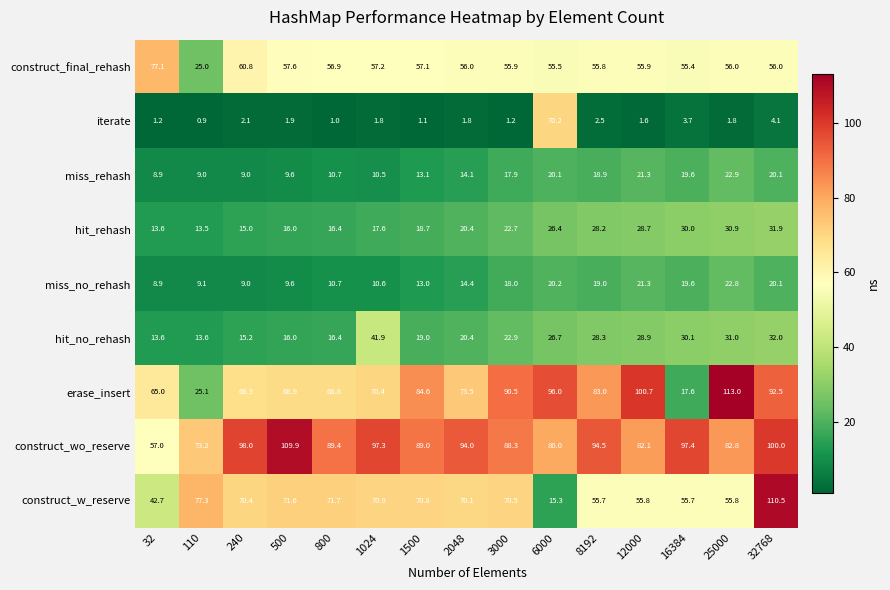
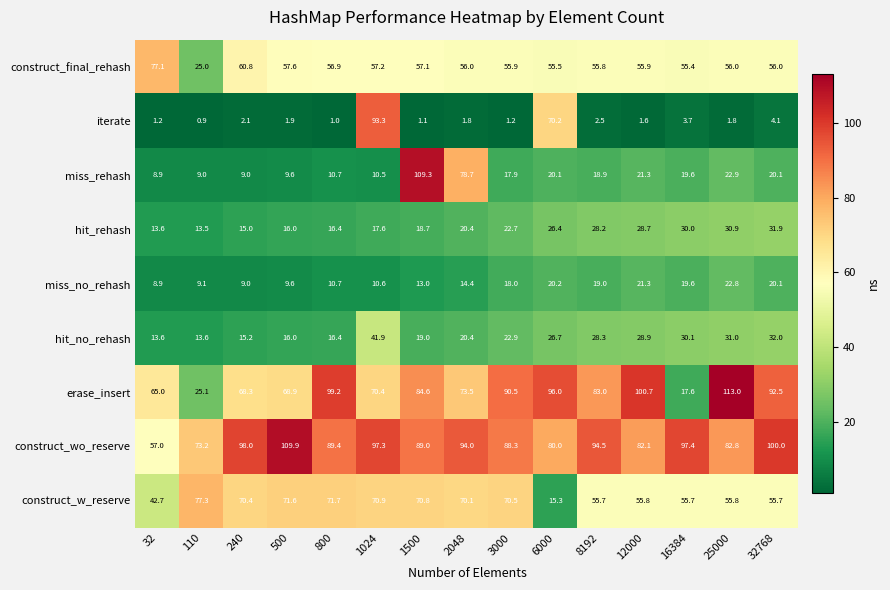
  {
    "construct_final_rehash": {
      "32": 77.1,
      "110": 25.0,
      "240": 60.8,
      "500": 57.6,
      "800": 56.9,
      "1024": 57.2,
      "1500": 57.1,
      "2048": 56.0,
      "3000": 55.9,
      "6000": 55.5,
      "8192": 55.8,
      "12000": 55.9,
      "16384": 55.4,
      "25000": 56.0,
      "32768": 56.0
    },
    "iterate": {
      "32": 1.2,
      "110": 0.9,
      "240": 2.1,
      "500": 1.9,
      "800": 1.0,
-     "1024": 1.8,
+     "1024": 93.3,
      "1500": 1.1,
      "2048": 1.8,
      "3000": 1.2,
      "6000": 70.2,
      "8192": 2.5,
      "12000": 1.6,
      "16384": 3.7,
      "25000": 1.8,
      "32768": 4.1
    },
    "miss_rehash": {
      "32": 8.9,
      "110": 9.0,
      "240": 9.0,
      "500": 9.6,
      "800": 10.7,
      "1024": 10.5,
-     "1500": 13.1,
-     "2048": 14.1,
+     "1500": 109.3,
+     "2048": 78.7,
      "3000": 17.9,
      "6000": 20.1,
      "8192": 18.9,
      "12000": 21.3,
      "16384": 19.6,
      "25000": 22.9,
      "32768": 20.1
    },
    "hit_rehash": {
      "32": 13.6,
      "110": 13.5,
      "240": 15.0,
      "500": 16.0,
      "800": 16.4,
      "1024": 17.6,
      "1500": 18.7,
      "2048": 20.4,
      "3000": 22.7,
      "6000": 26.4,
      "8192": 28.2,
      "12000": 28.7,
      "16384": 30.0,
      "25000": 30.9,
      "32768": 31.9
    },
    "miss_no_rehash": {
      "32": 8.9,
      "110": 9.1,
      "240": 9.0,
      "500": 9.6,
      "800": 10.7,
      "1024": 10.6,
      "1500": 13.0,
      "2048": 14.4,
      "3000": 18.0,
      "6000": 20.2,
      "8192": 19.0,
      "12000": 21.3,
      "16384": 19.6,
      "25000": 22.8,
      "32768": 20.1
    },
    "hit_no_rehash": {
      "32": 13.6,
      "110": 13.6,
      "240": 15.2,
      "500": 16.0,
      "800": 16.4,
      "1024": 41.9,
      "1500": 19.0,
      "2048": 20.4,
      "3000": 22.9,
      "6000": 26.7,
      "8192": 28.3,
      "12000": 28.9,
      "16384": 30.1,
      "25000": 31.0,
      "32768": 32.0
    },
    "erase_insert": {
      "32": 65.0,
      "110": 25.1,
      "240": 68.3,
      "500": 68.9,
-     "800": 68.8,
+     "800": 99.2,
      "1024": 70.4,
      "1500": 84.6,
      "2048": 73.5,
      "3000": 90.5,
      "6000": 96.0,
      "8192": 83.0,
      "12000": 100.7,
      "16384": 17.6,
      "25000": 113.0,
      "32768": 92.5
    },
    "construct_wo_reserve": {
      "32": 57.0,
      "110": 73.2,
      "240": 98.0,
      "500": 109.9,
      "800": 89.4,
      "1024": 97.3,
      "1500": 89.0,
      "2048": 94.0,
      "3000": 88.3,
      "6000": 80.0,
      "8192": 94.5,
      "12000": 82.1,
      "16384": 97.4,
      "25000": 82.8,
      "32768": 100.0
    },
    "construct_w_reserve": {
      "32": 42.7,
      "110": 77.3,
      "240": 70.4,
      "500": 71.6,
      "800": 71.7,
      "1024": 70.9,
      "1500": 70.8,
      "2048": 70.1,
      "3000": 70.5,
      "6000": 15.3,
      "8192": 55.7,
      "12000": 55.8,
      "16384": 55.7,
      "25000": 55.8,
-     "32768": 110.5
+     "32768": 55.7
    }
  }
